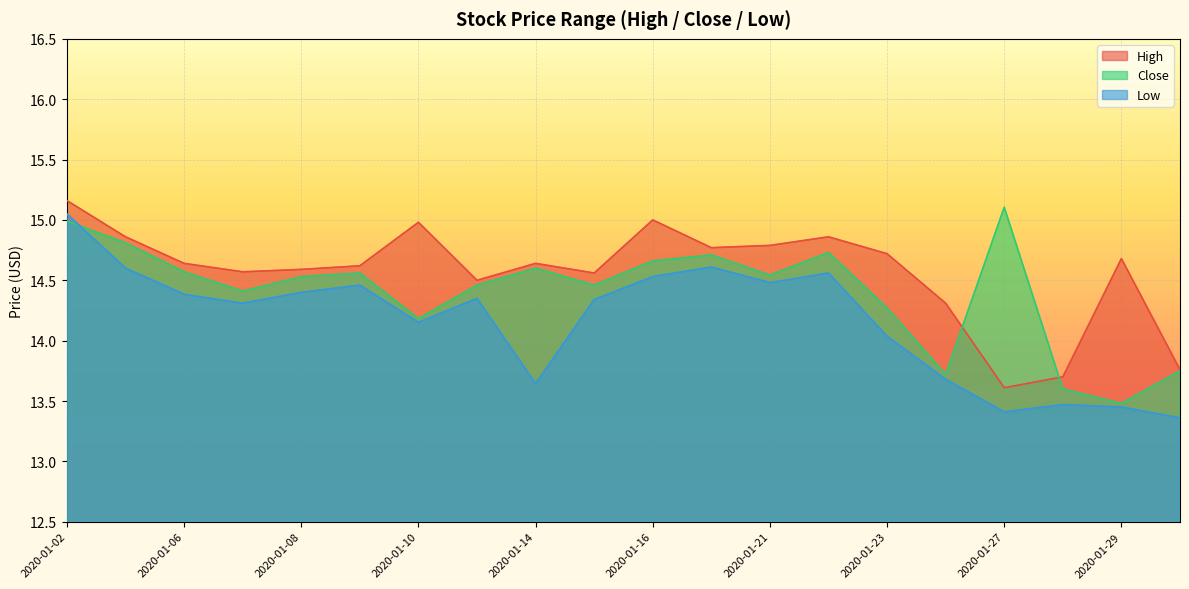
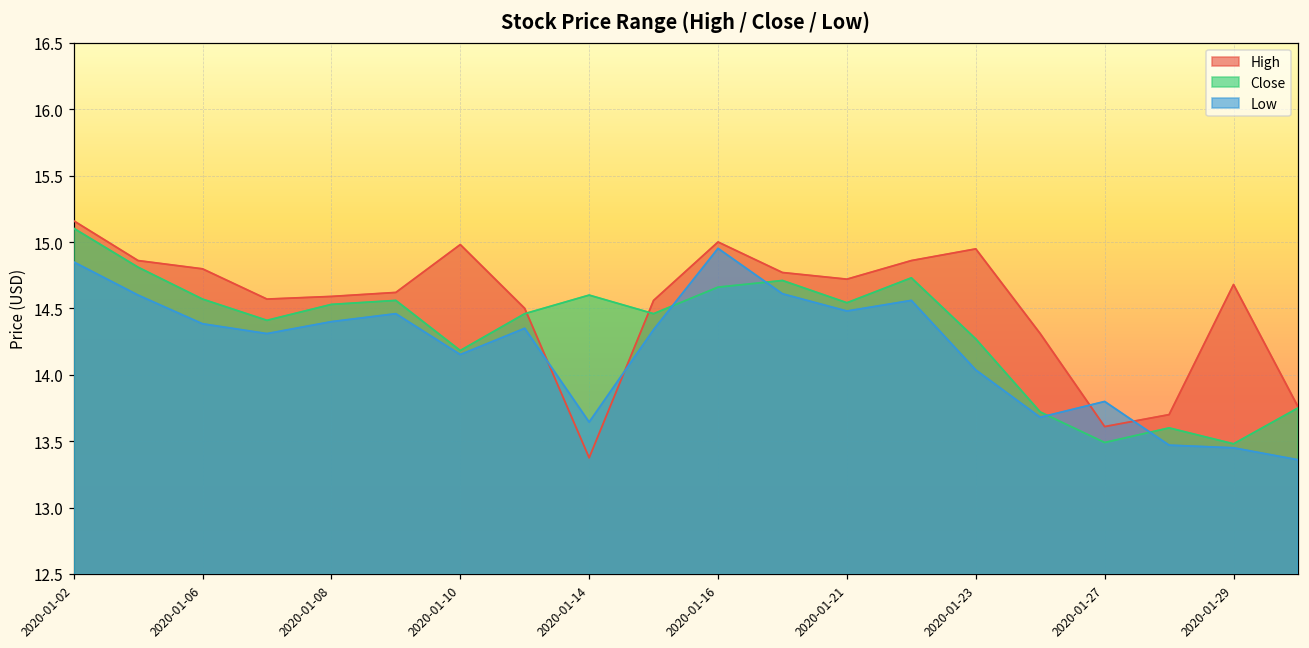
  {
    "High": {
      "2020-01-02": 15.16,
-     "2020-01-06": 14.64,
+     "2020-01-06": 14.80,
      "2020-01-08": 14.59,
      "2020-01-10": 14.98,
-     "2020-01-14": 14.64,
+     "2020-01-14": 13.38,
      "2020-01-16": 15.00,
-     "2020-01-21": 14.79,
-     "2020-01-23": 14.72,
+     "2020-01-21": 14.72,
+     "2020-01-23": 14.95,
      "2020-01-27": 13.61,
      "2020-01-29": 14.68
    },
    "Close": {
-     "2020-01-02": 14.99,
+     "2020-01-02": 15.10,
      "2020-01-06": 14.57,
      "2020-01-08": 14.53,
      "2020-01-10": 14.18,
      "2020-01-14": 14.60,
      "2020-01-16": 14.66,
      "2020-01-21": 14.54,
      "2020-01-23": 14.27,
-     "2020-01-27": 15.11,
+     "2020-01-27": 13.49,
      "2020-01-29": 13.48
    },
    "Low": {
-     "2020-01-02": 15.05,
+     "2020-01-02": 14.85,
      "2020-01-06": 14.38,
      "2020-01-08": 14.40,
      "2020-01-10": 14.15,
      "2020-01-14": 13.64,
-     "2020-01-16": 14.53,
+     "2020-01-16": 14.95,
      "2020-01-21": 14.48,
      "2020-01-23": 14.04,
-     "2020-01-27": 13.41,
+     "2020-01-27": 13.80,
      "2020-01-29": 13.45
    }
  }
